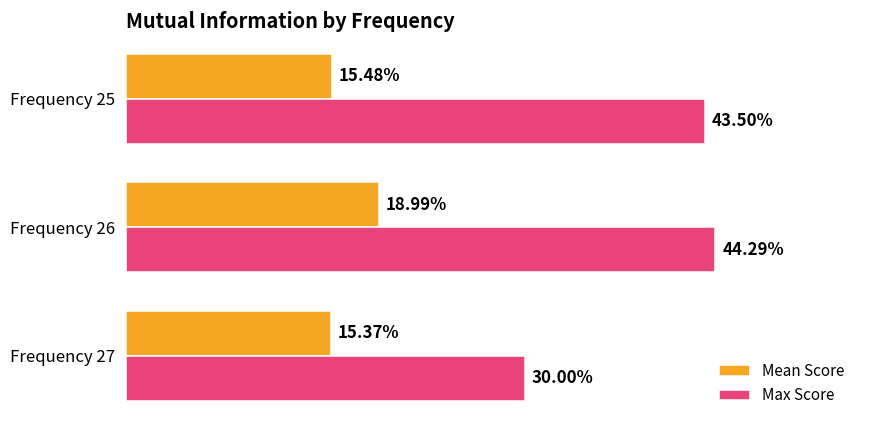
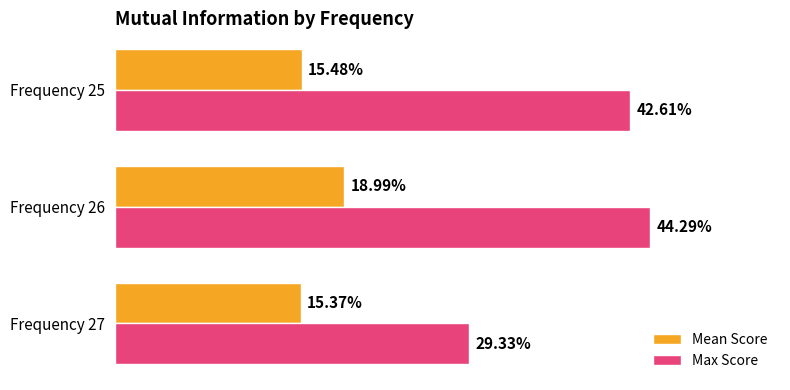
  {
    "Mean Score": {
      "Frequency 25": "15.48%",
      "Frequency 26": "18.99%",
      "Frequency 27": "15.37%"
    },
    "Max Score": {
-     "Frequency 25": "43.50%",
+     "Frequency 25": "42.61%",
      "Frequency 26": "44.29%",
-     "Frequency 27": "30.00%"
+     "Frequency 27": "29.33%"
    }
  }
